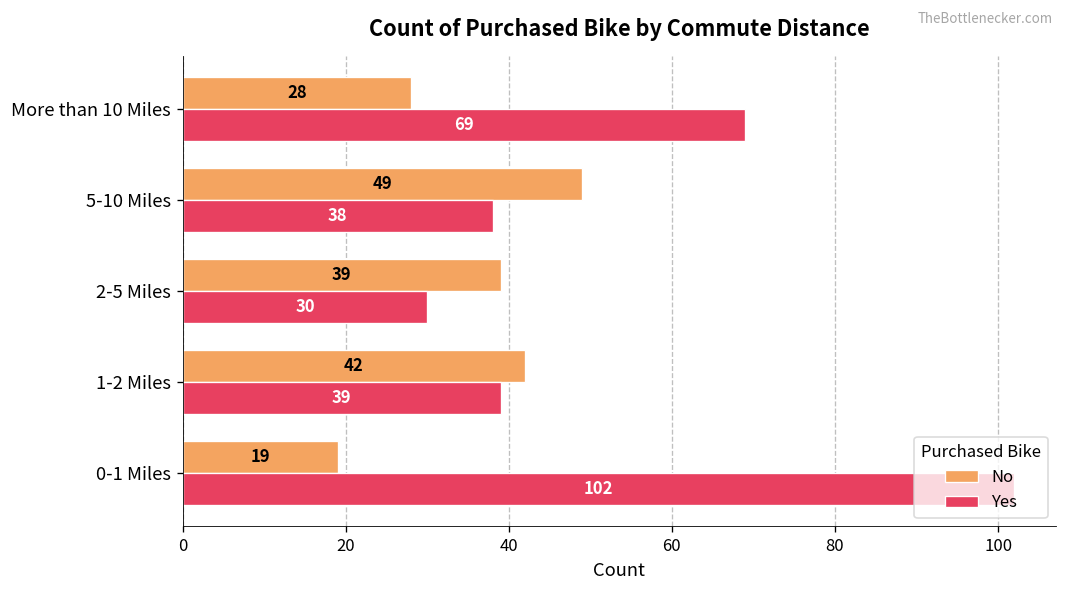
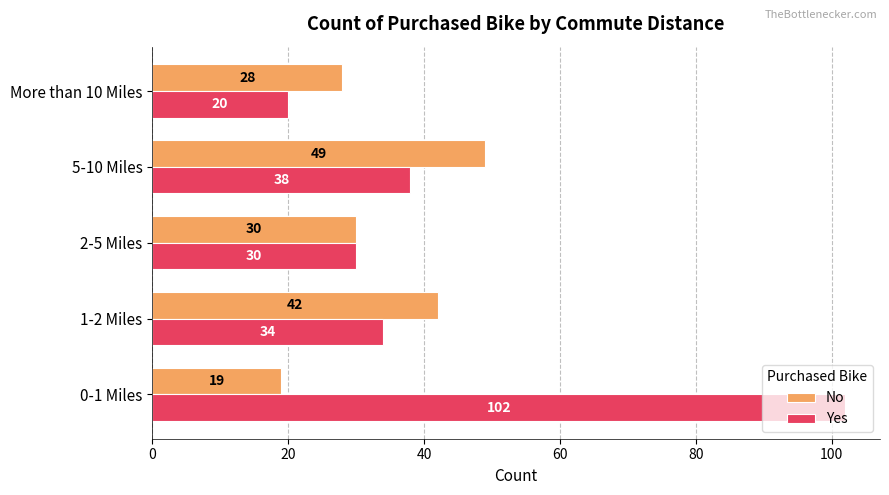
  {
    "No": {
      "More than 10 Miles": 28,
      "5-10 Miles": 49,
-     "2-5 Miles": 39,
+     "2-5 Miles": 30,
      "1-2 Miles": 42,
      "0-1 Miles": 19
    },
    "Yes": {
-     "More than 10 Miles": 69,
+     "More than 10 Miles": 20,
      "5-10 Miles": 38,
      "2-5 Miles": 30,
-     "1-2 Miles": 39
+     "1-2 Miles": 34
    }
  }
